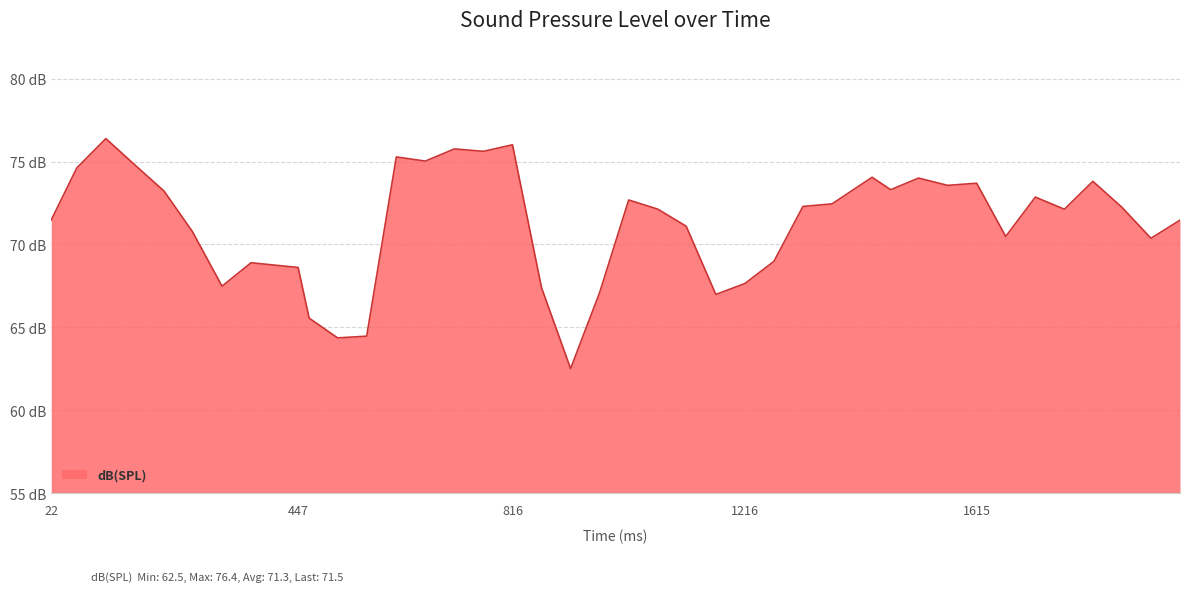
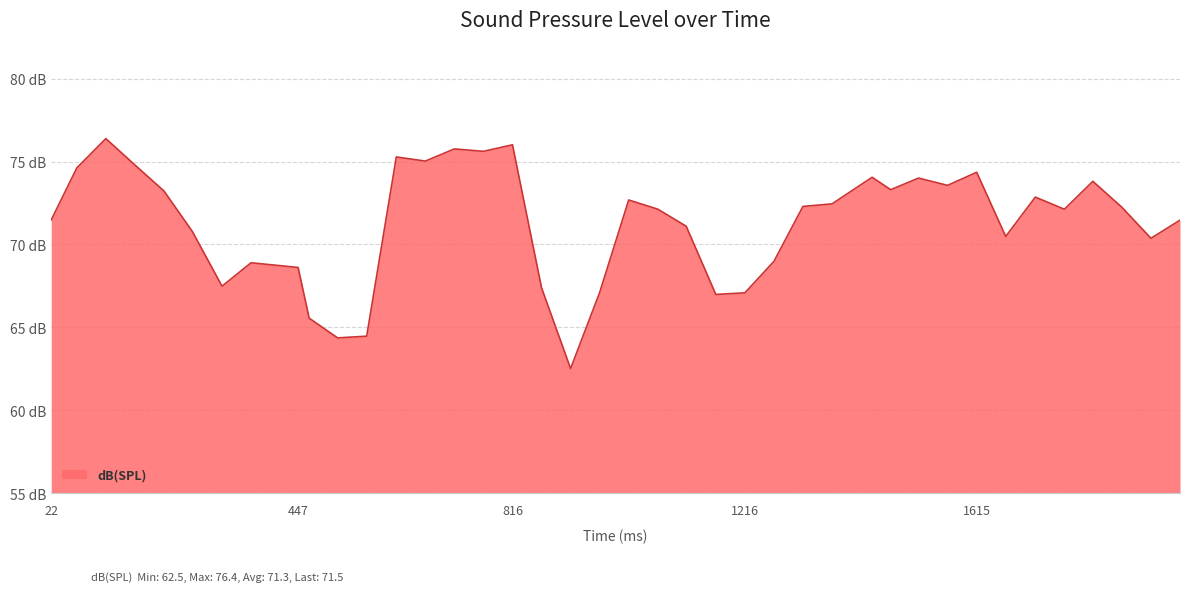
  {
    "22": "71.5 dB",
    "447": "68.6 dB",
    "816": "76.0 dB",
-   "1216": "67.6 dB",
-   "1615": "73.7 dB"
+   "1216": "67.1 dB",
+   "1615": "74.4 dB"
  }
